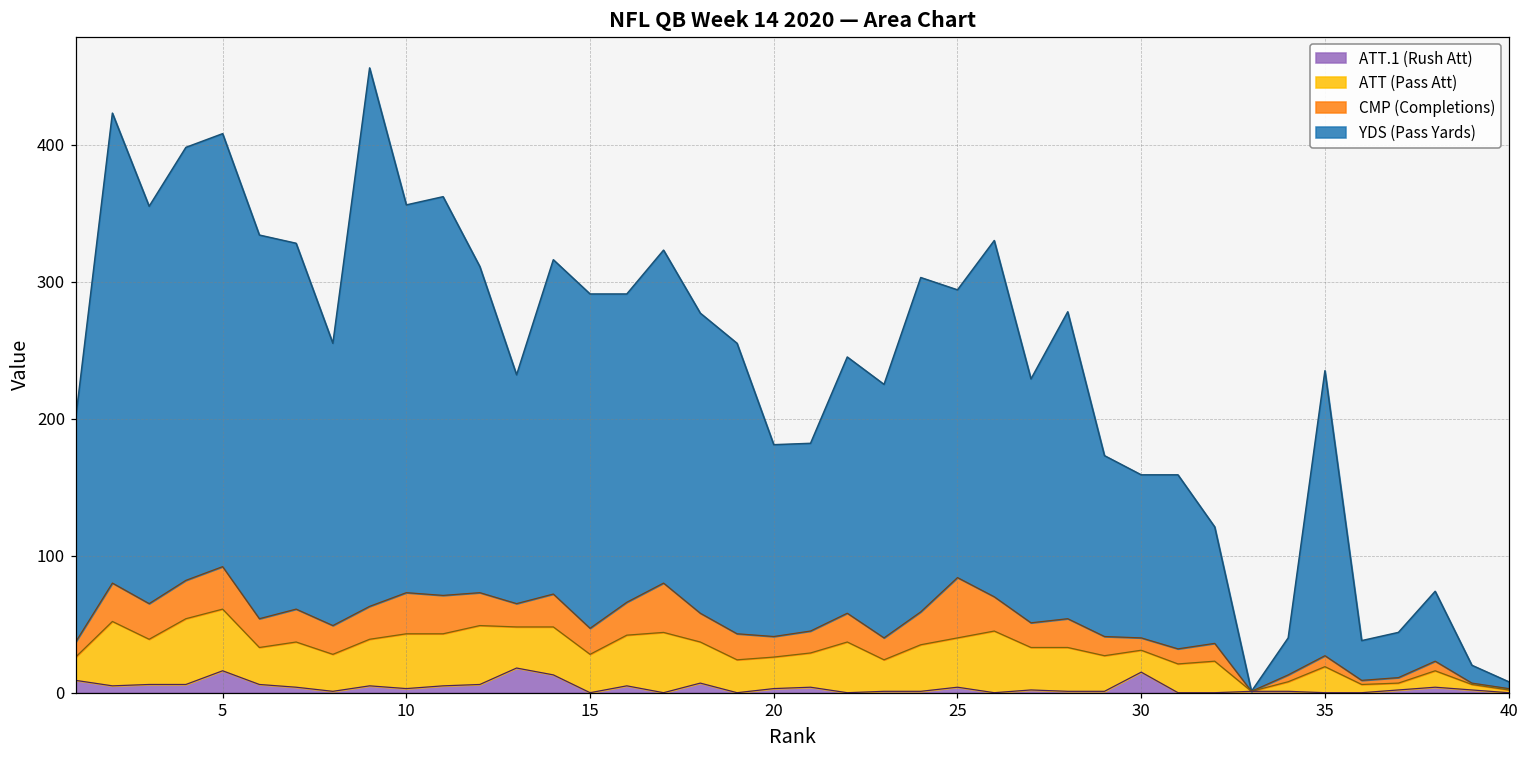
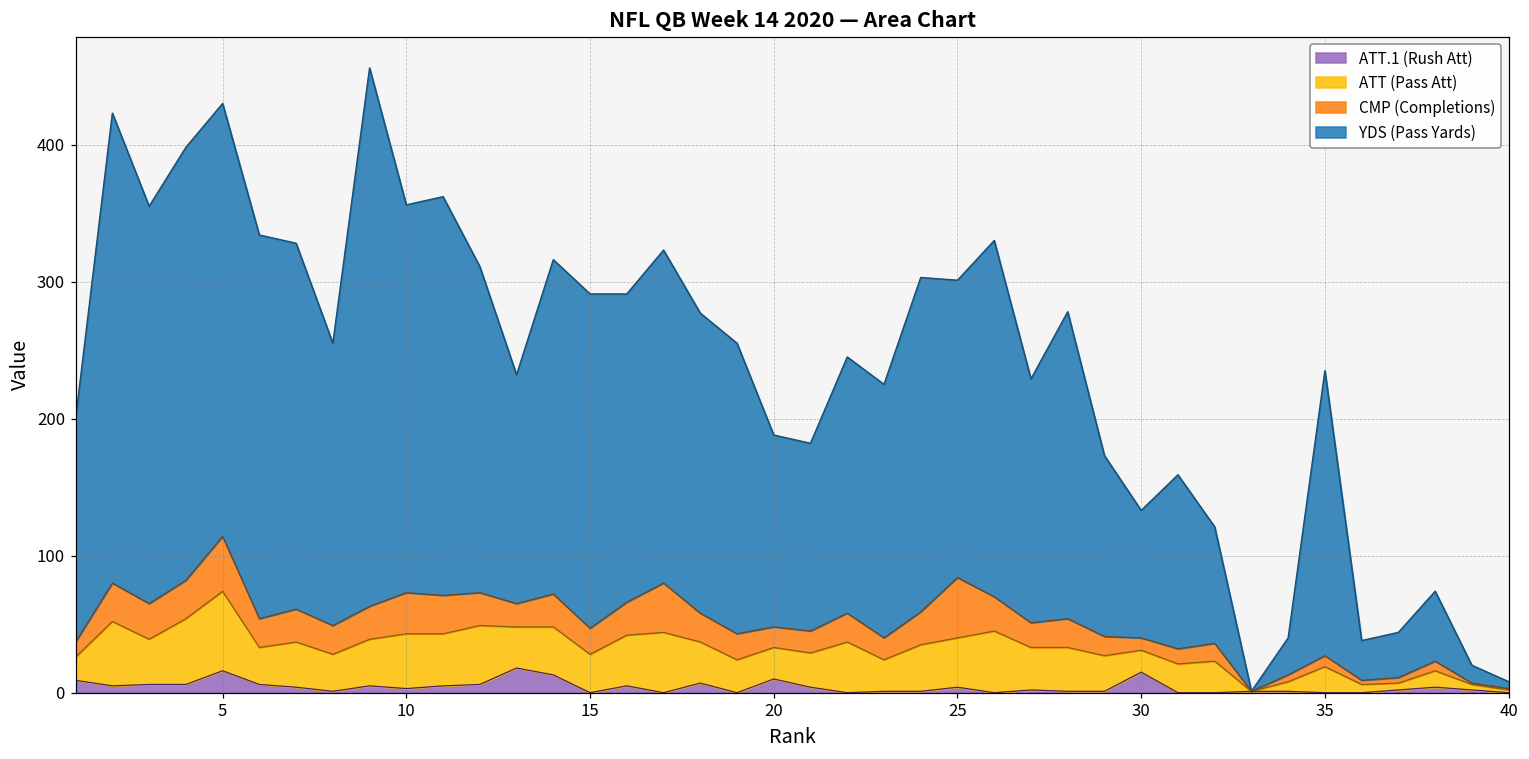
  {
    "ATT.1 (Rush Att)": {
      "5": 16,
      "10": 3,
      "15": 0,
-     "20": 3,
+     "20": 10,
      "25": 4,
      "30": 15,
      "35": 0
    },
    "ATT (Pass Att)": {
-     "5": 45,
+     "5": 58,
      "10": 40,
      "15": 28,
      "20": 23,
      "25": 36,
      "30": 16,
      "35": 19
    },
    "CMP (Completions)": {
-     "5": 31,
+     "5": 40,
      "10": 30,
      "15": 19,
      "20": 15,
      "25": 44,
      "30": 9,
      "35": 8
    },
    "YDS (Pass Yards)": {
      "5": 316,
      "10": 283,
      "15": 244,
      "20": 140,
-     "25": 210,
-     "30": 119,
+     "25": 217,
+     "30": 93,
      "35": 208,
      "40": 5
    }
  }
